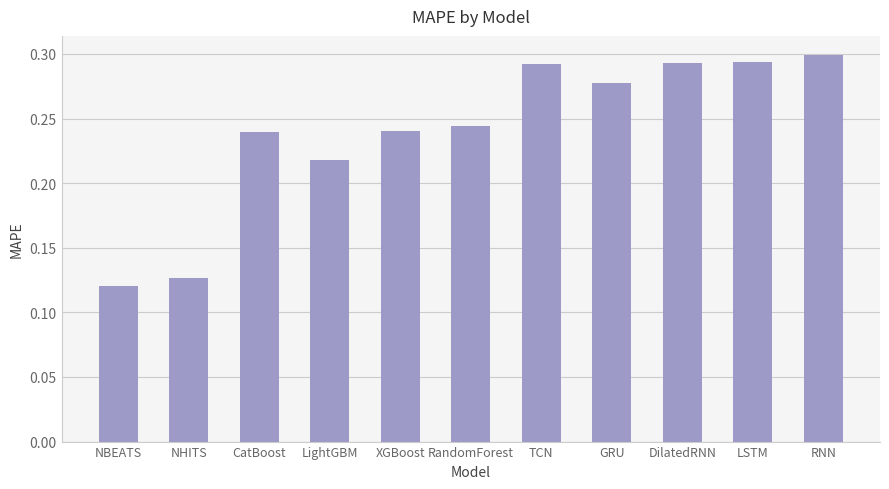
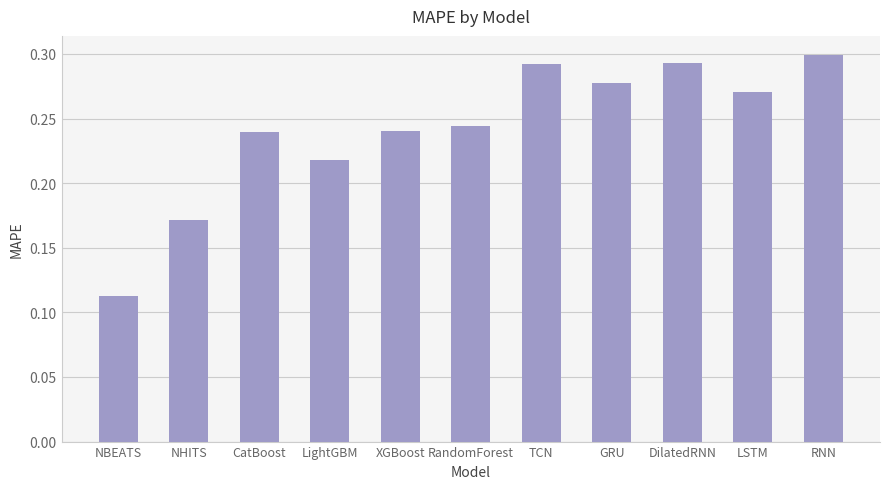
  {
-   "NBEATS": 0.120,
-   "NHITS": 0.127,
+   "NBEATS": 0.113,
+   "NHITS": 0.172,
    "CatBoost": 0.240,
    "LightGBM": 0.218,
    "XGBoost": 0.240,
    "RandomForest": 0.244,
    "TCN": 0.292,
    "GRU": 0.278,
    "DilatedRNN": 0.293,
-   "LSTM": 0.294,
+   "LSTM": 0.270,
    "RNN": 0.299
  }
